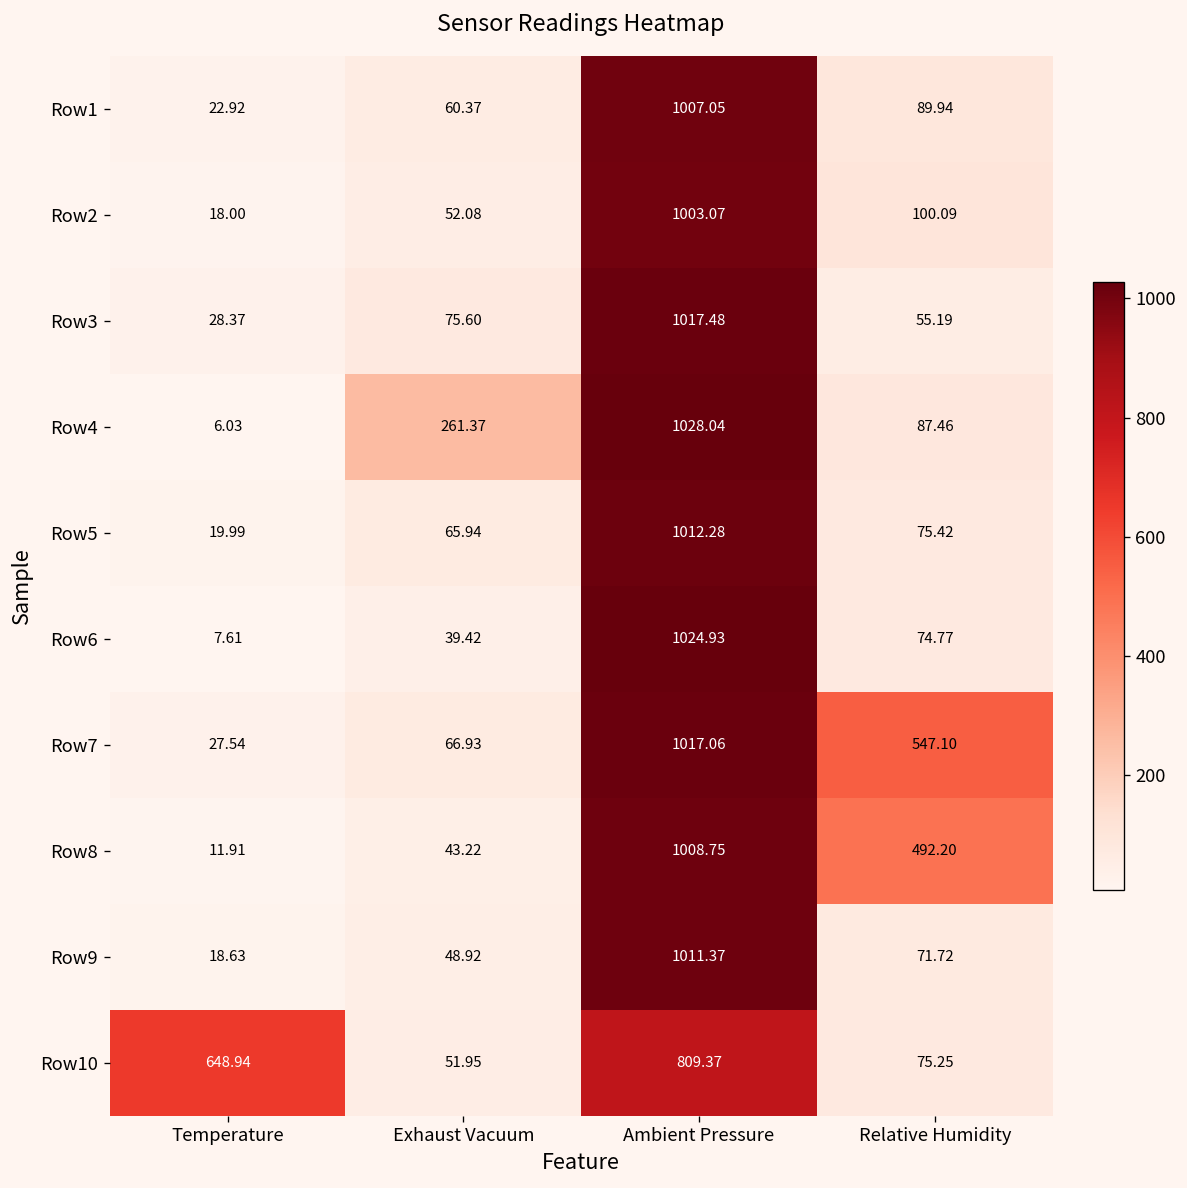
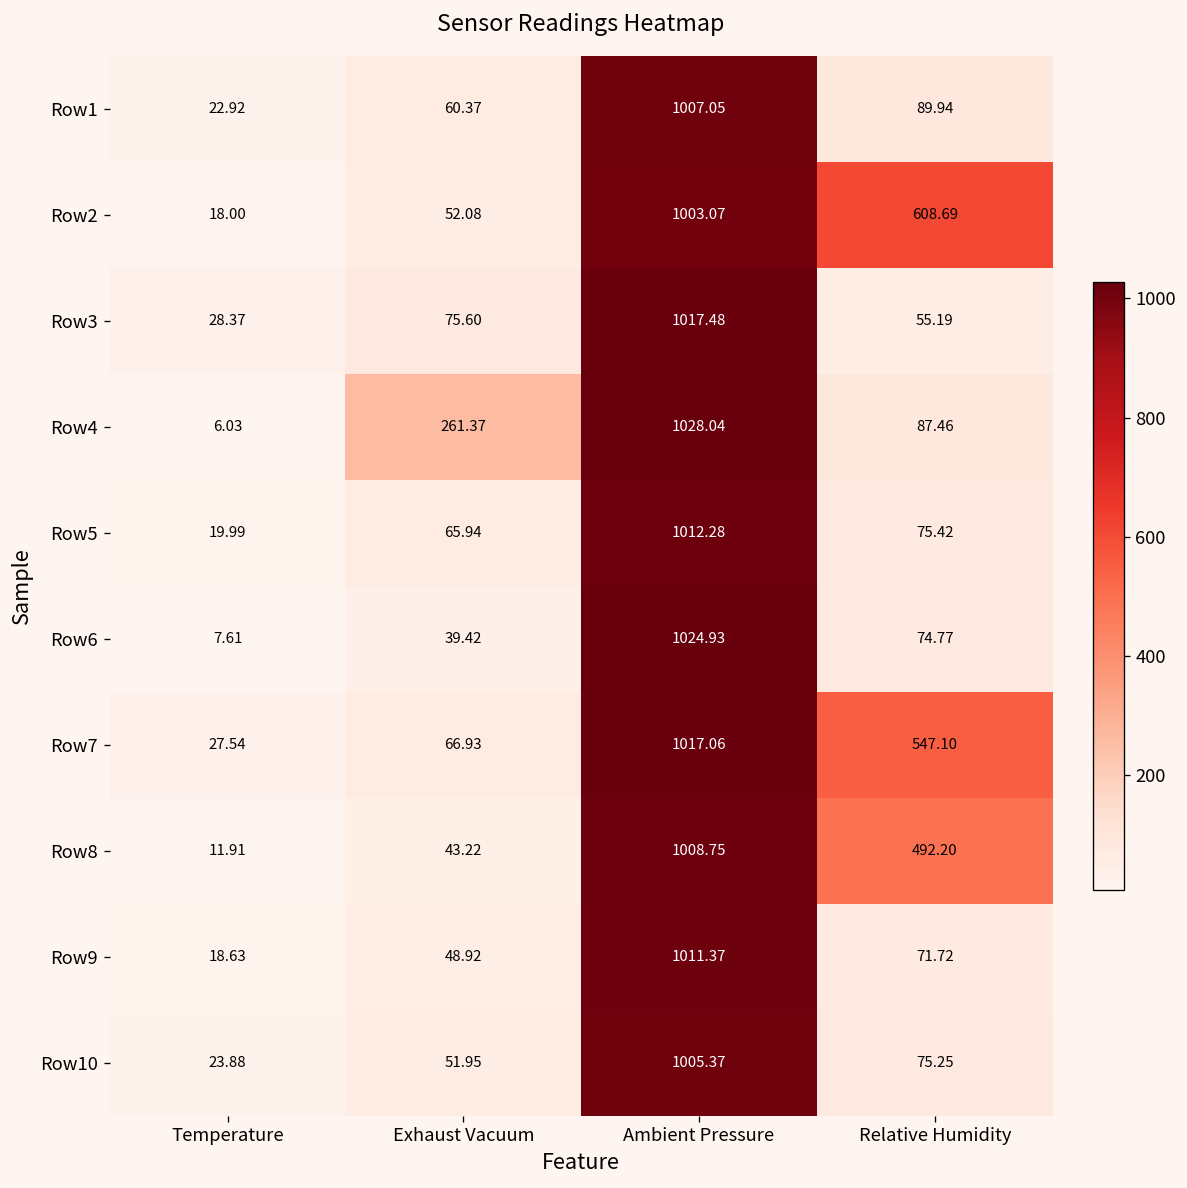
  {
    "Row1": {
      "Temperature": 22.92,
      "Exhaust Vacuum": 60.37,
      "Ambient Pressure": 1007.05,
      "Relative Humidity": 89.94
    },
    "Row2": {
      "Temperature": 18.00,
      "Exhaust Vacuum": 52.08,
      "Ambient Pressure": 1003.07,
-     "Relative Humidity": 100.09
+     "Relative Humidity": 608.69
    },
    "Row3": {
      "Temperature": 28.37,
      "Exhaust Vacuum": 75.60,
      "Ambient Pressure": 1017.48,
      "Relative Humidity": 55.19
    },
    "Row4": {
      "Temperature": 6.03,
      "Exhaust Vacuum": 261.37,
      "Ambient Pressure": 1028.04,
      "Relative Humidity": 87.46
    },
    "Row5": {
      "Temperature": 19.99,
      "Exhaust Vacuum": 65.94,
      "Ambient Pressure": 1012.28,
      "Relative Humidity": 75.42
    },
    "Row6": {
      "Temperature": 7.61,
      "Exhaust Vacuum": 39.42,
      "Ambient Pressure": 1024.93,
      "Relative Humidity": 74.77
    },
    "Row7": {
      "Temperature": 27.54,
      "Exhaust Vacuum": 66.93,
      "Ambient Pressure": 1017.06,
      "Relative Humidity": 547.10
    },
    "Row8": {
      "Temperature": 11.91,
      "Exhaust Vacuum": 43.22,
      "Ambient Pressure": 1008.75,
      "Relative Humidity": 492.20
    },
    "Row9": {
      "Temperature": 18.63,
      "Exhaust Vacuum": 48.92,
      "Ambient Pressure": 1011.37,
      "Relative Humidity": 71.72
    },
    "Row10": {
-     "Temperature": 648.94,
+     "Temperature": 23.88,
      "Exhaust Vacuum": 51.95,
-     "Ambient Pressure": 809.37,
+     "Ambient Pressure": 1005.37,
      "Relative Humidity": 75.25
    }
  }
